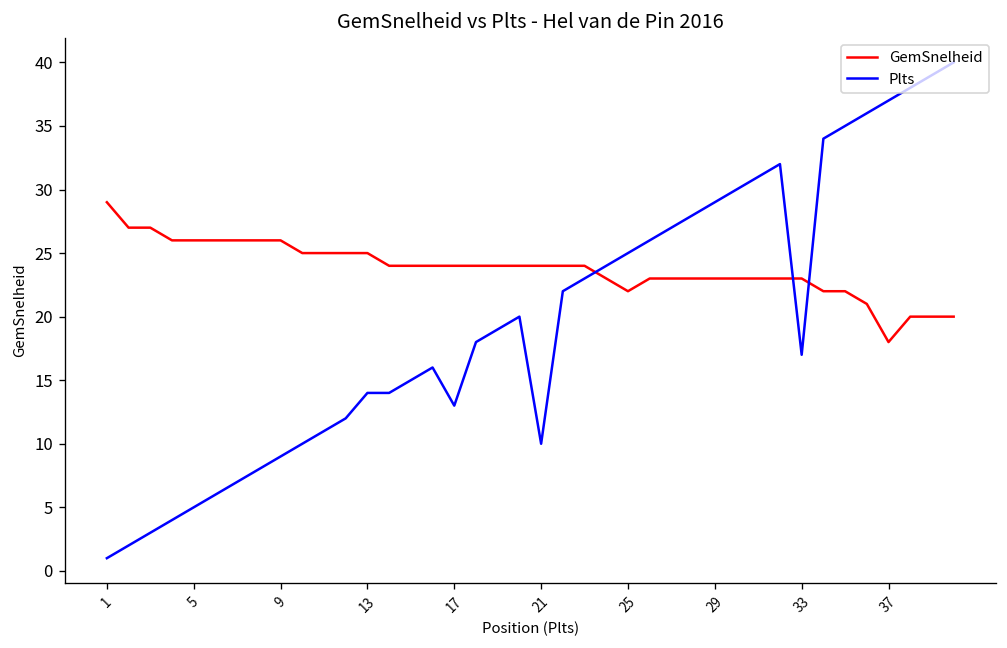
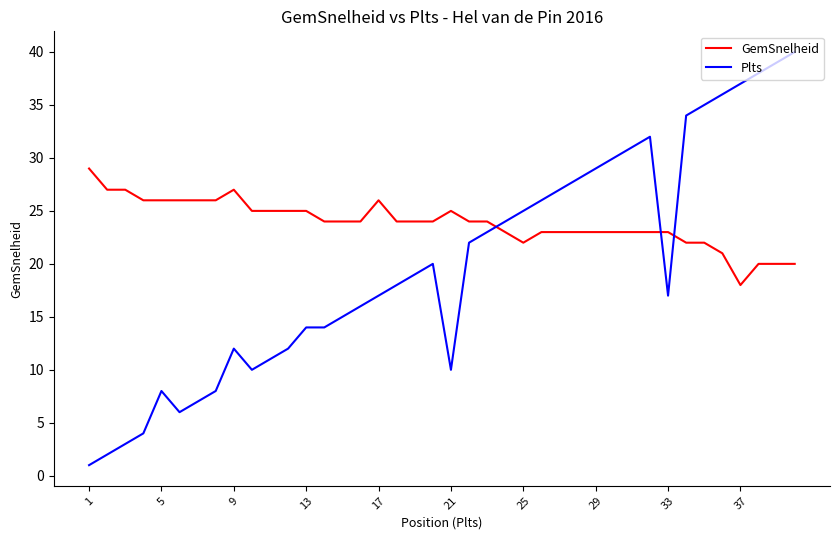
  {
    "GemSnelheid": {
      "1": 29,
      "5": 26,
-     "9": 26,
+     "9": 27,
      "13": 25,
-     "17": 24,
-     "21": 24,
+     "17": 26,
+     "21": 25,
      "25": 22,
      "29": 23,
      "33": 23,
      "37": 18
    },
    "Plts": {
      "1": 1,
-     "5": 5,
-     "9": 9,
+     "5": 8,
+     "9": 12,
      "13": 14,
-     "17": 13,
+     "17": 17,
      "21": 10,
      "25": 25,
      "29": 29,
      "33": 17,
      "37": 37
    }
  }
